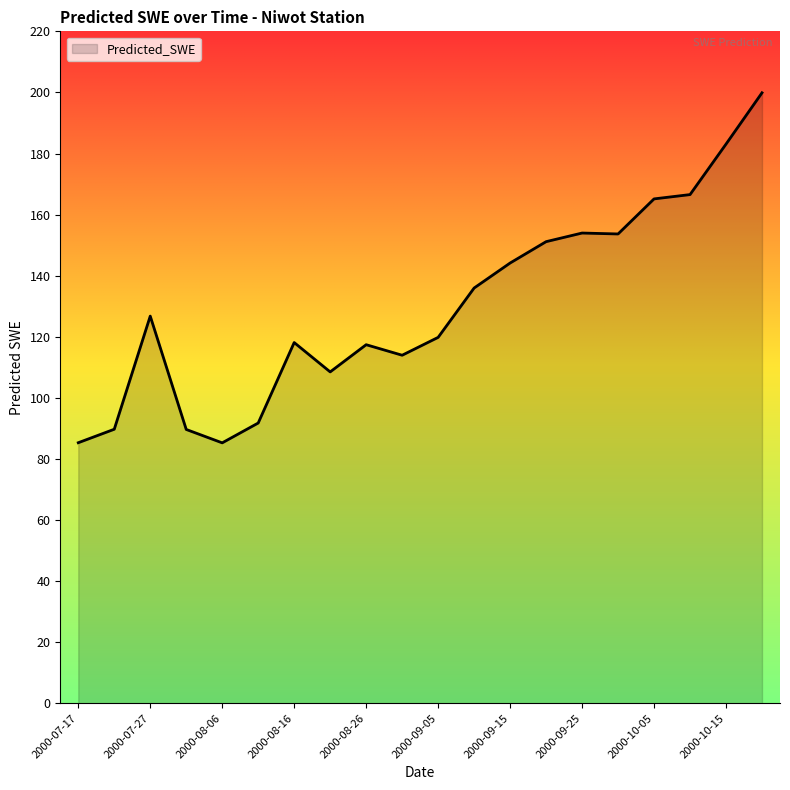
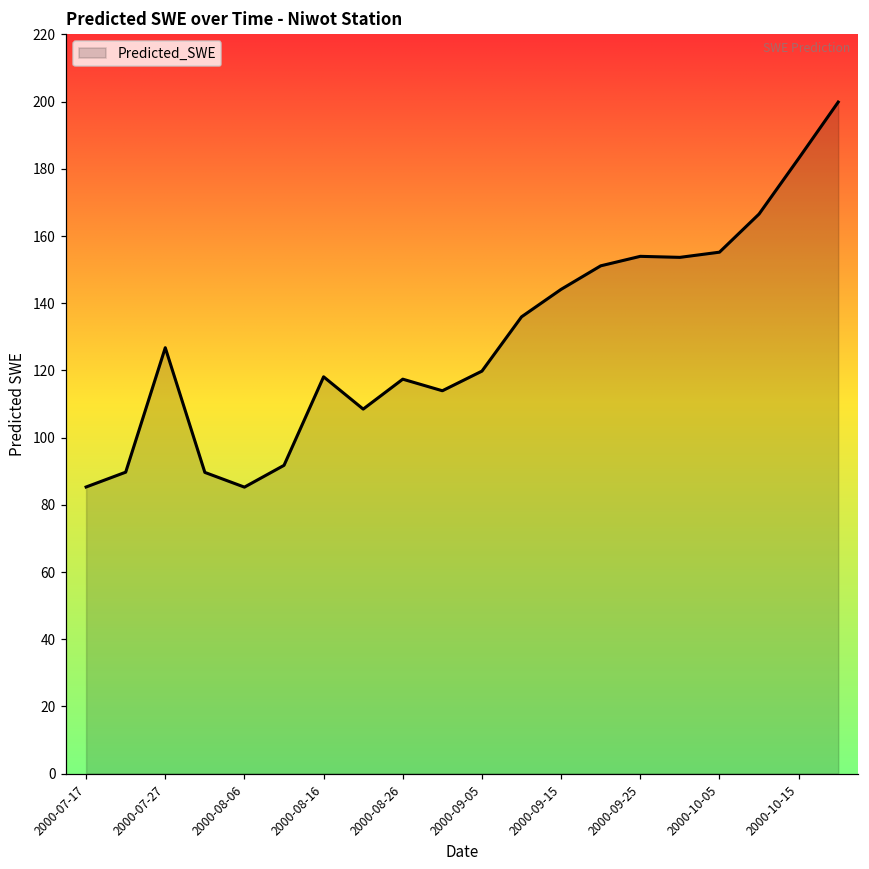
  {
    "2000-07-17": 85,
    "2000-07-27": 127,
    "2000-08-06": 85,
    "2000-08-16": 118,
    "2000-08-26": 117,
    "2000-09-05": 120,
    "2000-09-15": 144,
    "2000-09-25": 154,
-   "2000-10-05": 165,
+   "2000-10-05": 155,
    "2000-10-15": 183
  }
